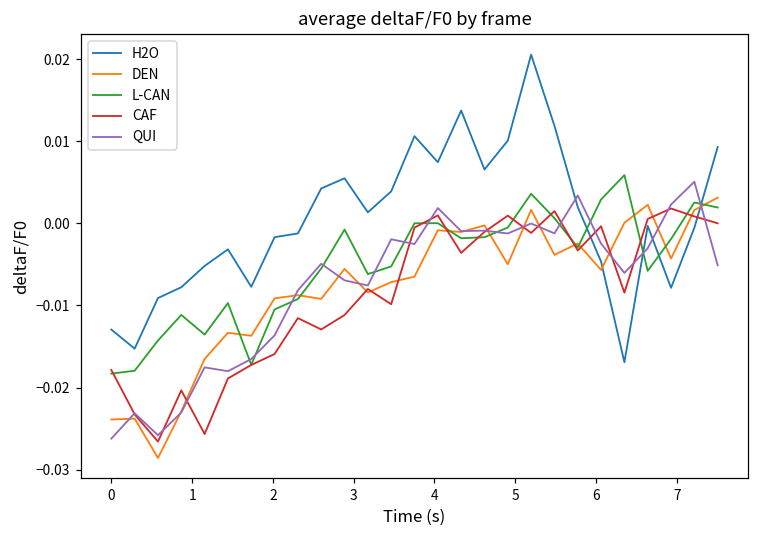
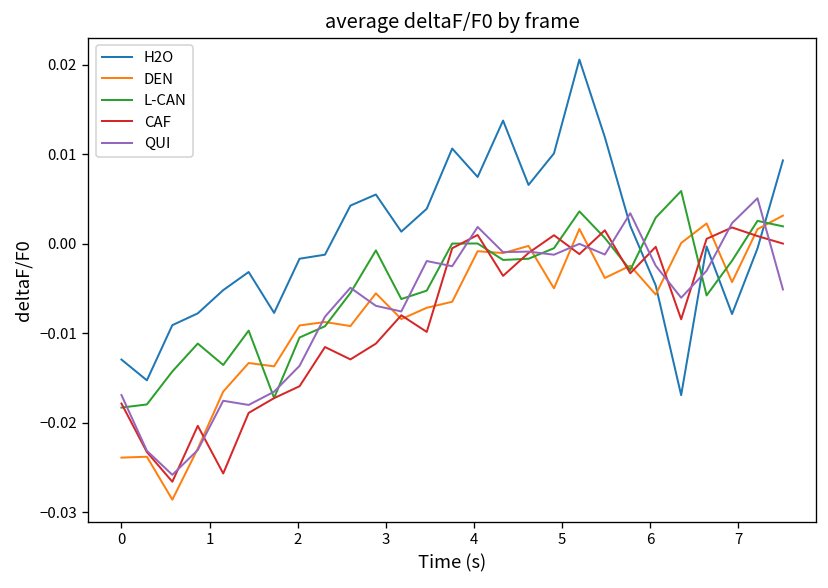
  {
    "H2O": {
      "0": -0.013
    },
    "DEN": {
      "0": -0.024
    },
    "L-CAN": {
      "0": -0.018
    },
    "CAF": {
      "0": -0.018
    },
    "QUI": {
-     "0": -0.026
+     "0": -0.017
    }
  }
